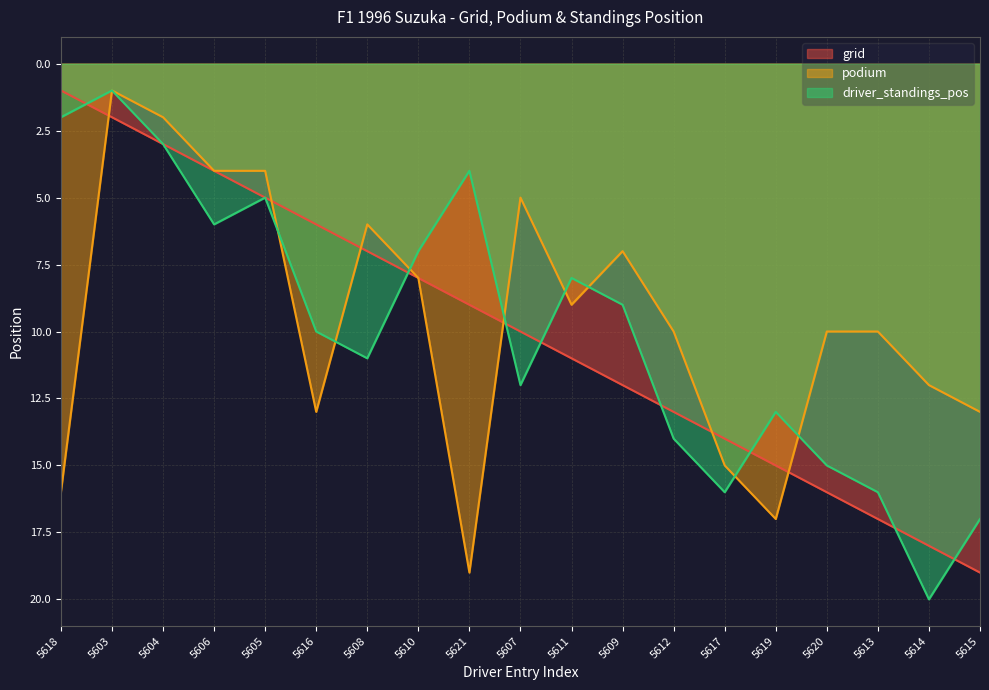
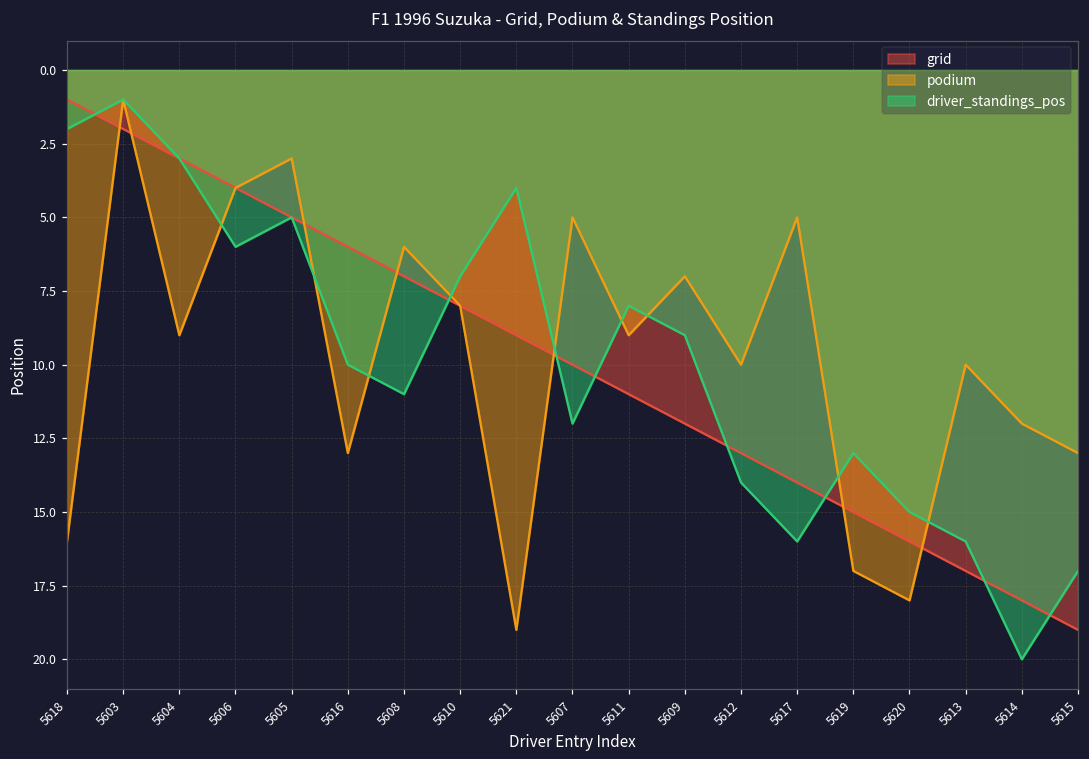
  {
    "grid": {
      "5618": 1,
      "5603": 2,
      "5616": 6,
      "5608": 7,
      "5621": 9,
      "5607": 10,
      "5611": 11,
      "5609": 12,
      "5612": 13,
      "5617": 14,
      "5619": 15,
      "5620": 16,
      "5613": 17,
      "5614": 18,
      "5615": 19
    },
    "podium": {
      "5618": 16,
-     "5604": 2,
-     "5605": 4,
+     "5604": 9,
+     "5605": 3,
      "5616": 13,
      "5608": 6,
      "5621": 19,
      "5607": 5,
      "5611": 9,
      "5609": 7,
      "5612": 10,
-     "5617": 15,
+     "5617": 5,
      "5619": 17,
-     "5620": 10,
+     "5620": 18,
      "5613": 10,
      "5614": 12,
      "5615": 13
    },
    "driver_standings_pos": {
      "5618": 2,
      "5606": 6,
      "5616": 10,
      "5608": 11,
      "5610": 7,
      "5621": 4,
      "5607": 12,
      "5611": 8,
      "5609": 9,
      "5612": 14,
      "5617": 16,
      "5619": 13,
      "5620": 15,
      "5613": 16,
      "5614": 20,
      "5615": 17
    }
  }
